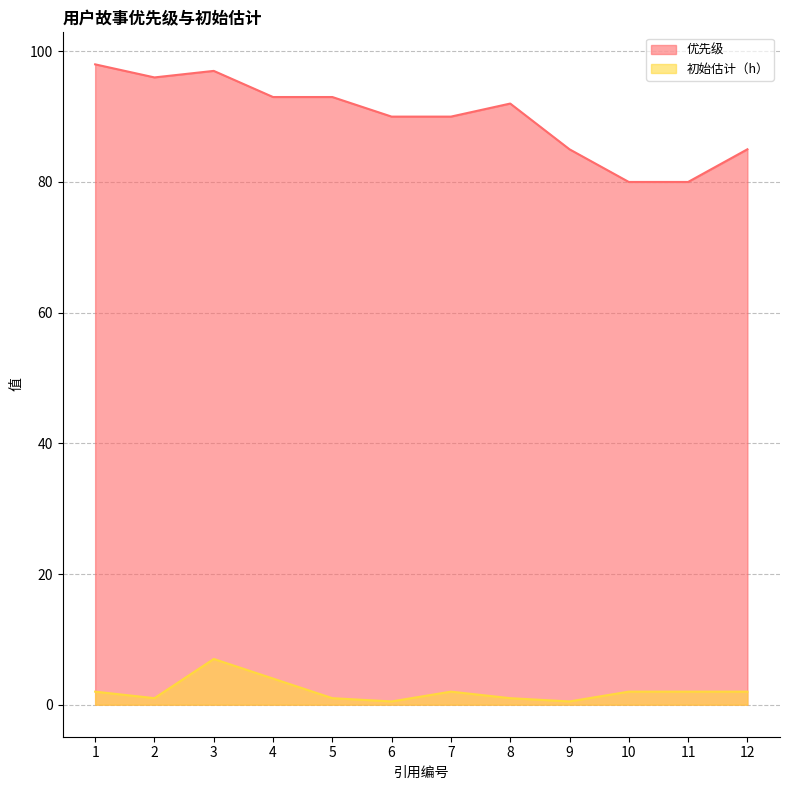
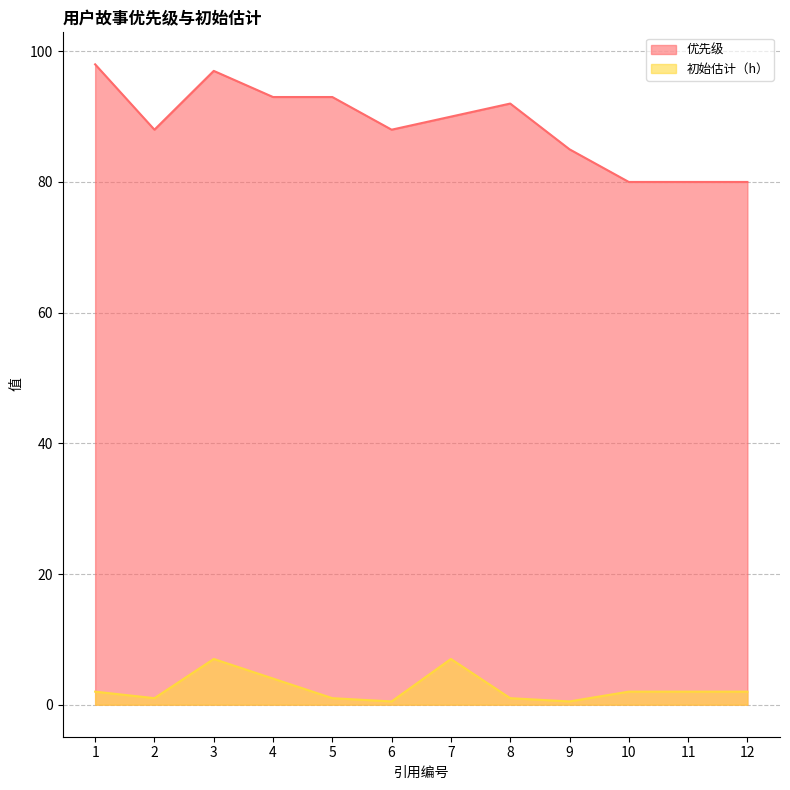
  {
    "优先级": {
      "1": 98,
-     "2": 96,
+     "2": 88,
      "3": 97,
      "4": 93,
      "5": 93,
-     "6": 90,
+     "6": 88,
      "7": 90,
      "8": 92,
      "9": 85,
      "10": 80,
      "11": 80,
-     "12": 85
+     "12": 80
    },
    "初始估计（h）": {
      "1": 2,
      "2": 1,
      "3": 7,
      "4": 4,
      "5": 1,
      "6": 1,
-     "7": 2,
+     "7": 7,
      "8": 1,
      "9": 1,
      "10": 2,
      "11": 2,
      "12": 2
    }
  }
